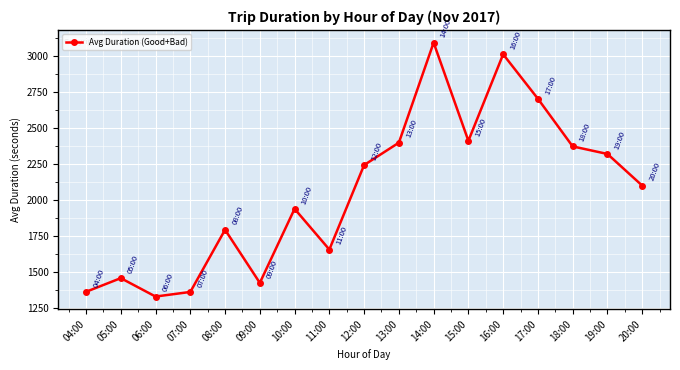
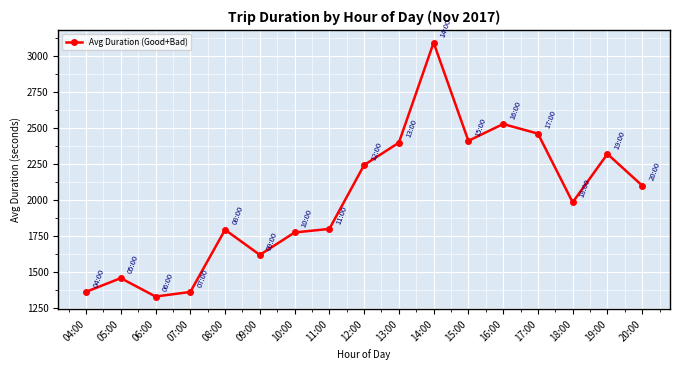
  {
-   "09:00": 1430,
-   "10:00": 1940,
-   "11:00": 1660,
-   "16:00": 3010,
-   "17:00": 2700,
-   "18:00": 2370
+   "09:00": 1620,
+   "10:00": 1780,
+   "11:00": 1800,
+   "16:00": 2530,
+   "17:00": 2460,
+   "18:00": 1980
  }
